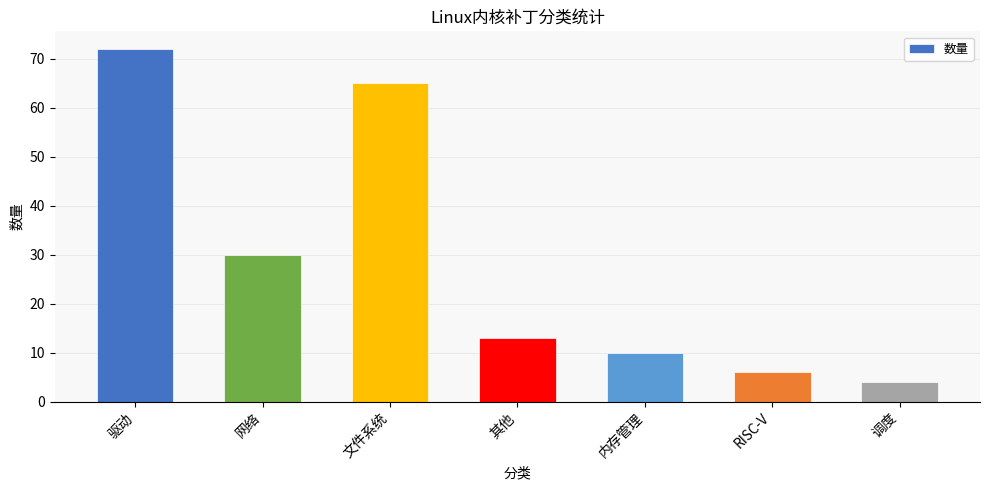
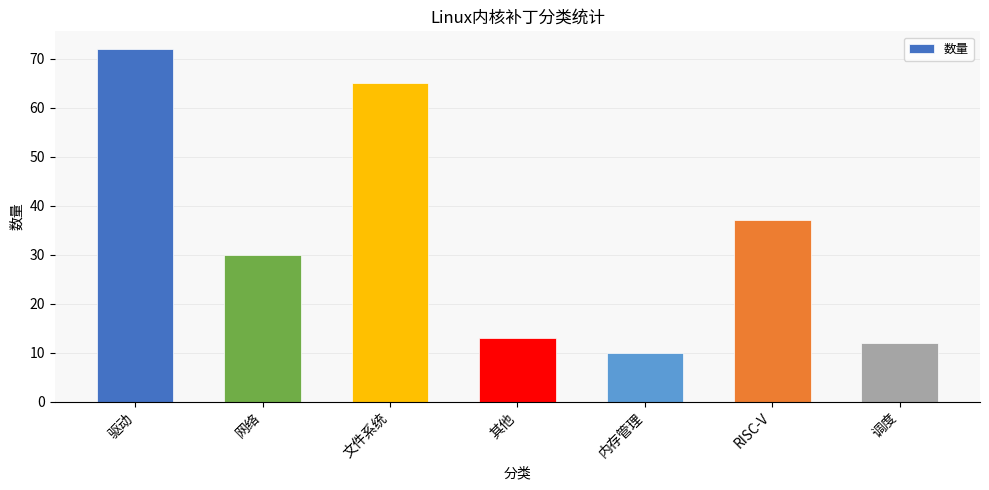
  {
    "驱动": 72,
    "网络": 30,
    "文件系统": 65,
    "其他": 13,
    "内存管理": 10,
-   "RISC-V": 6,
-   "调度": 4
+   "RISC-V": 37,
+   "调度": 12
  }
